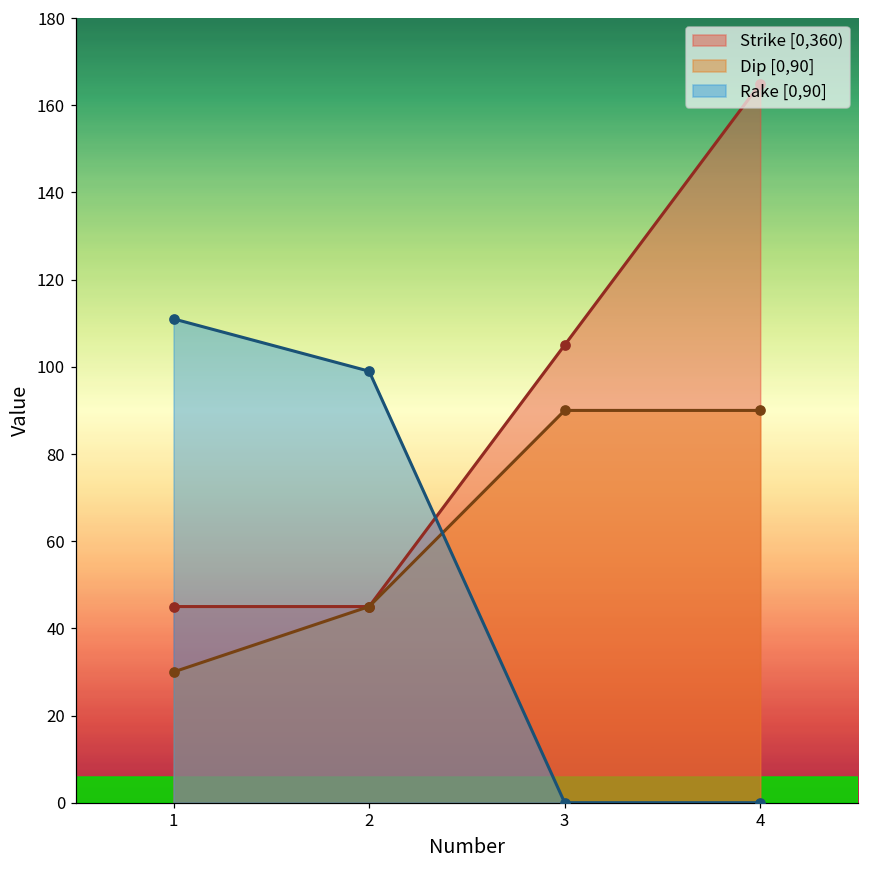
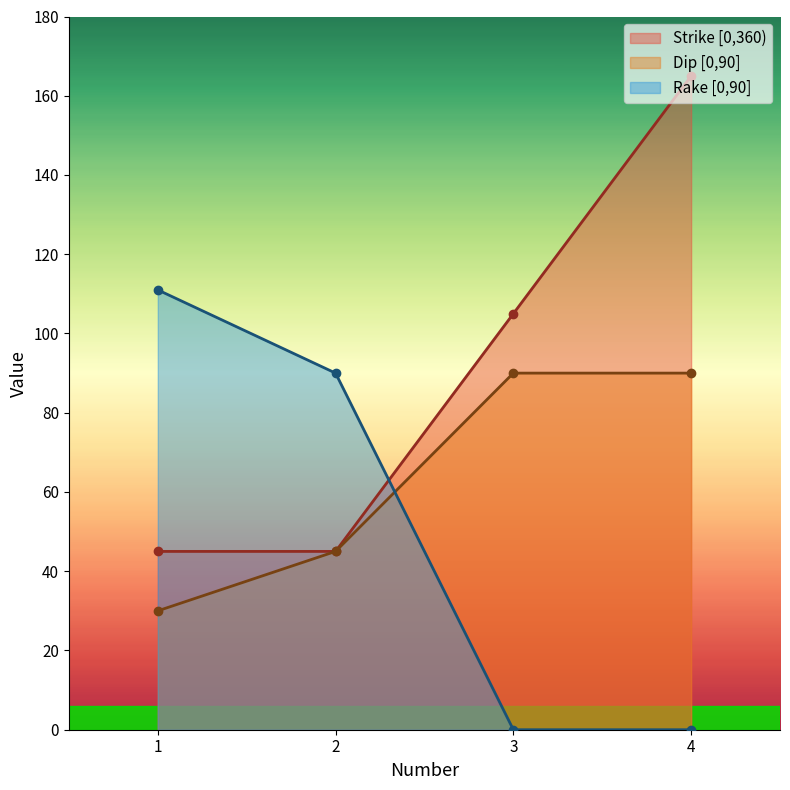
  {
    "Rake [0,90]": {
      "1": 111,
-     "2": 99
+     "2": 90
    }
  }
